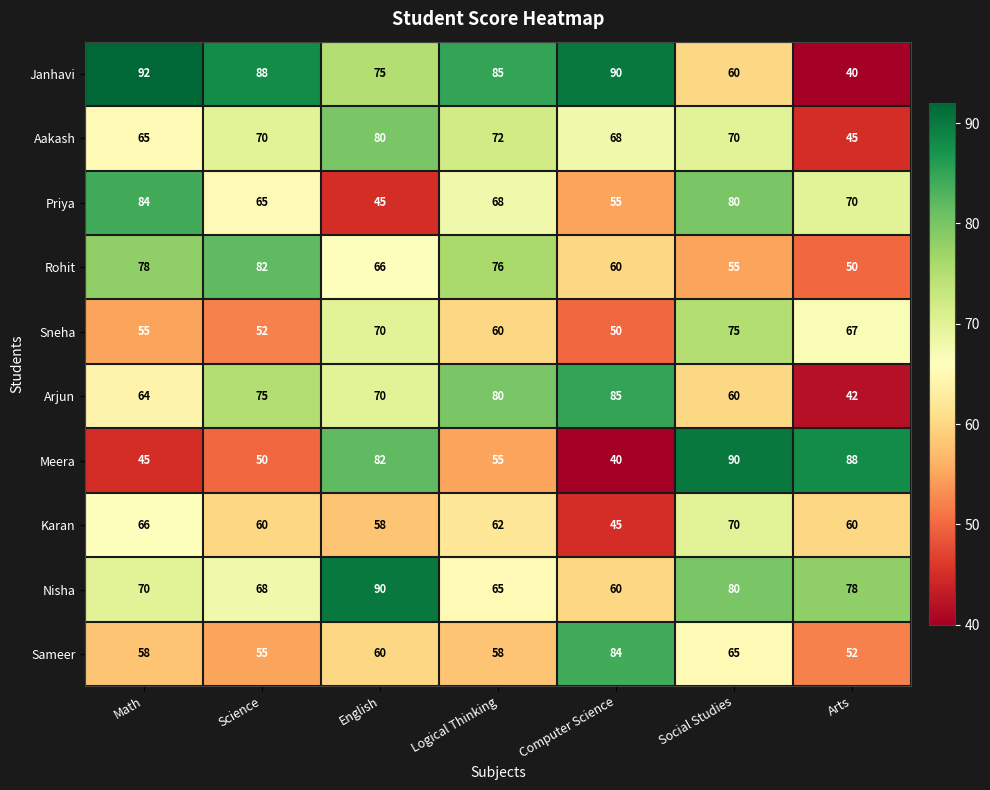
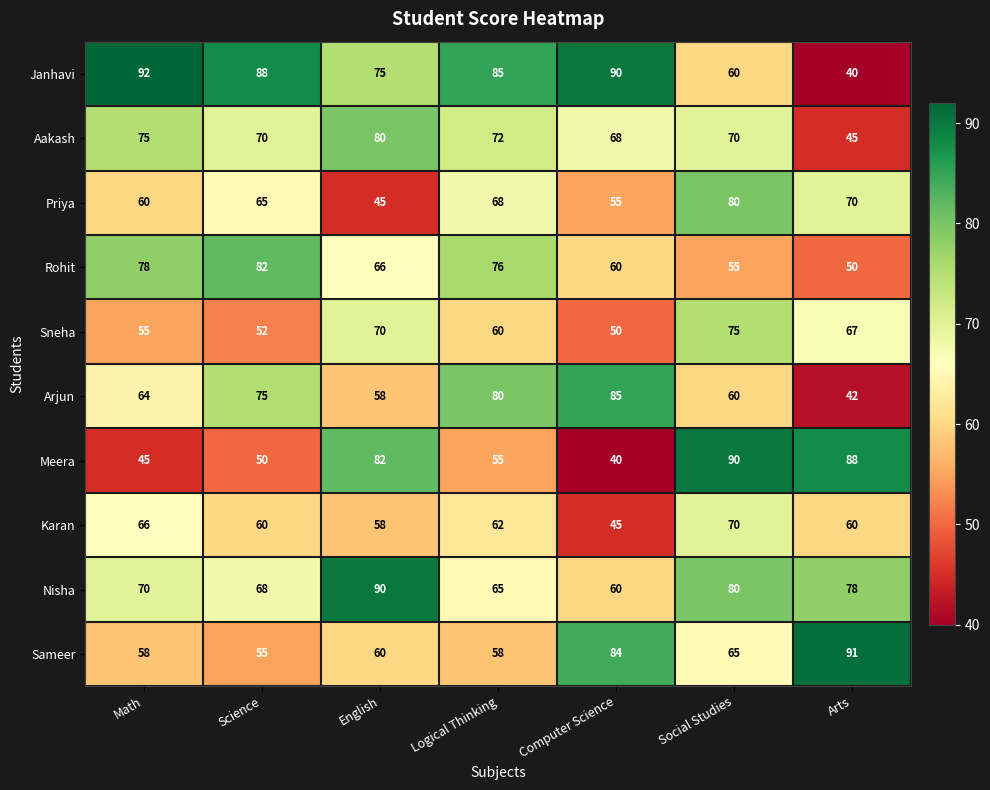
  {
    "Janhavi": {
      "Math": 92,
      "Science": 88,
      "English": 75,
      "Logical Thinking": 85,
      "Computer Science": 90,
      "Social Studies": 60,
      "Arts": 40
    },
    "Aakash": {
-     "Math": 65,
+     "Math": 75,
      "Science": 70,
      "English": 80,
      "Logical Thinking": 72,
      "Computer Science": 68,
      "Social Studies": 70,
      "Arts": 45
    },
    "Priya": {
-     "Math": 84,
+     "Math": 60,
      "Science": 65,
      "English": 45,
      "Logical Thinking": 68,
      "Computer Science": 55,
      "Social Studies": 80,
      "Arts": 70
    },
    "Rohit": {
      "Math": 78,
      "Science": 82,
      "English": 66,
      "Logical Thinking": 76,
      "Computer Science": 60,
      "Social Studies": 55,
      "Arts": 50
    },
    "Sneha": {
      "Math": 55,
      "Science": 52,
      "English": 70,
      "Logical Thinking": 60,
      "Computer Science": 50,
      "Social Studies": 75,
      "Arts": 67
    },
    "Arjun": {
      "Math": 64,
      "Science": 75,
-     "English": 70,
+     "English": 58,
      "Logical Thinking": 80,
      "Computer Science": 85,
      "Social Studies": 60,
      "Arts": 42
    },
    "Meera": {
      "Math": 45,
      "Science": 50,
      "English": 82,
      "Logical Thinking": 55,
      "Computer Science": 40,
      "Social Studies": 90,
      "Arts": 88
    },
    "Karan": {
      "Math": 66,
      "Science": 60,
      "English": 58,
      "Logical Thinking": 62,
      "Computer Science": 45,
      "Social Studies": 70,
      "Arts": 60
    },
    "Nisha": {
      "Math": 70,
      "Science": 68,
      "English": 90,
      "Logical Thinking": 65,
      "Computer Science": 60,
      "Social Studies": 80,
      "Arts": 78
    },
    "Sameer": {
      "Math": 58,
      "Science": 55,
      "English": 60,
      "Logical Thinking": 58,
      "Computer Science": 84,
      "Social Studies": 65,
-     "Arts": 52
+     "Arts": 91
    }
  }
